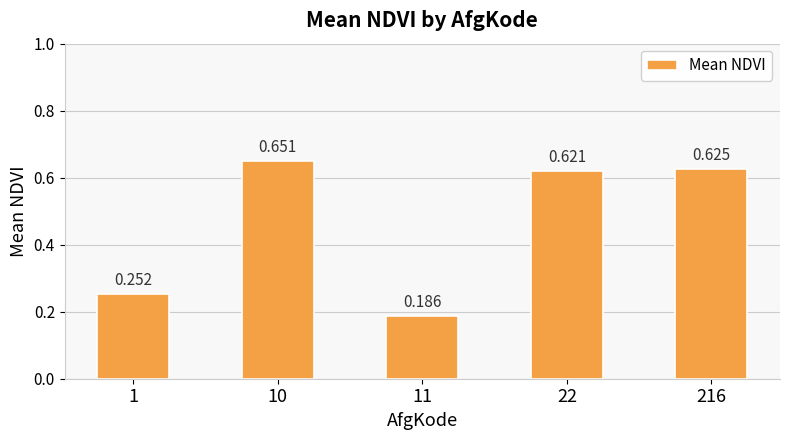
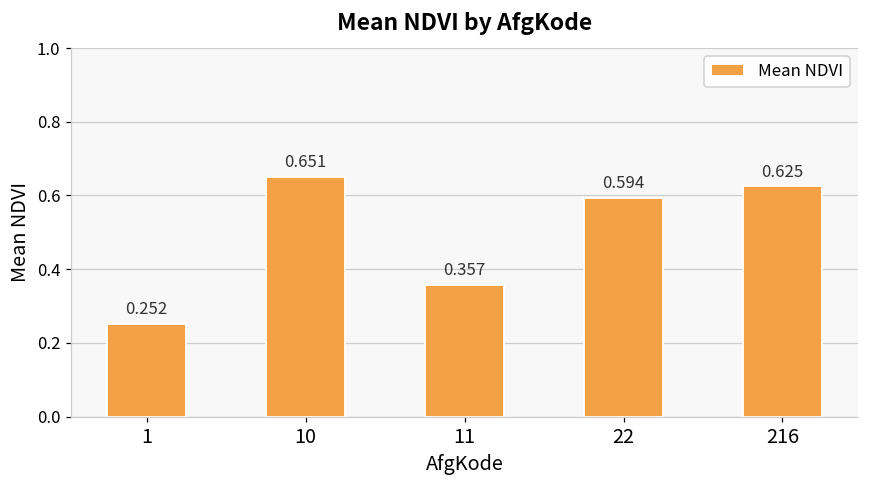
  {
    "1": 0.252,
    "10": 0.651,
-   "11": 0.186,
-   "22": 0.621,
+   "11": 0.357,
+   "22": 0.594,
    "216": 0.625
  }
